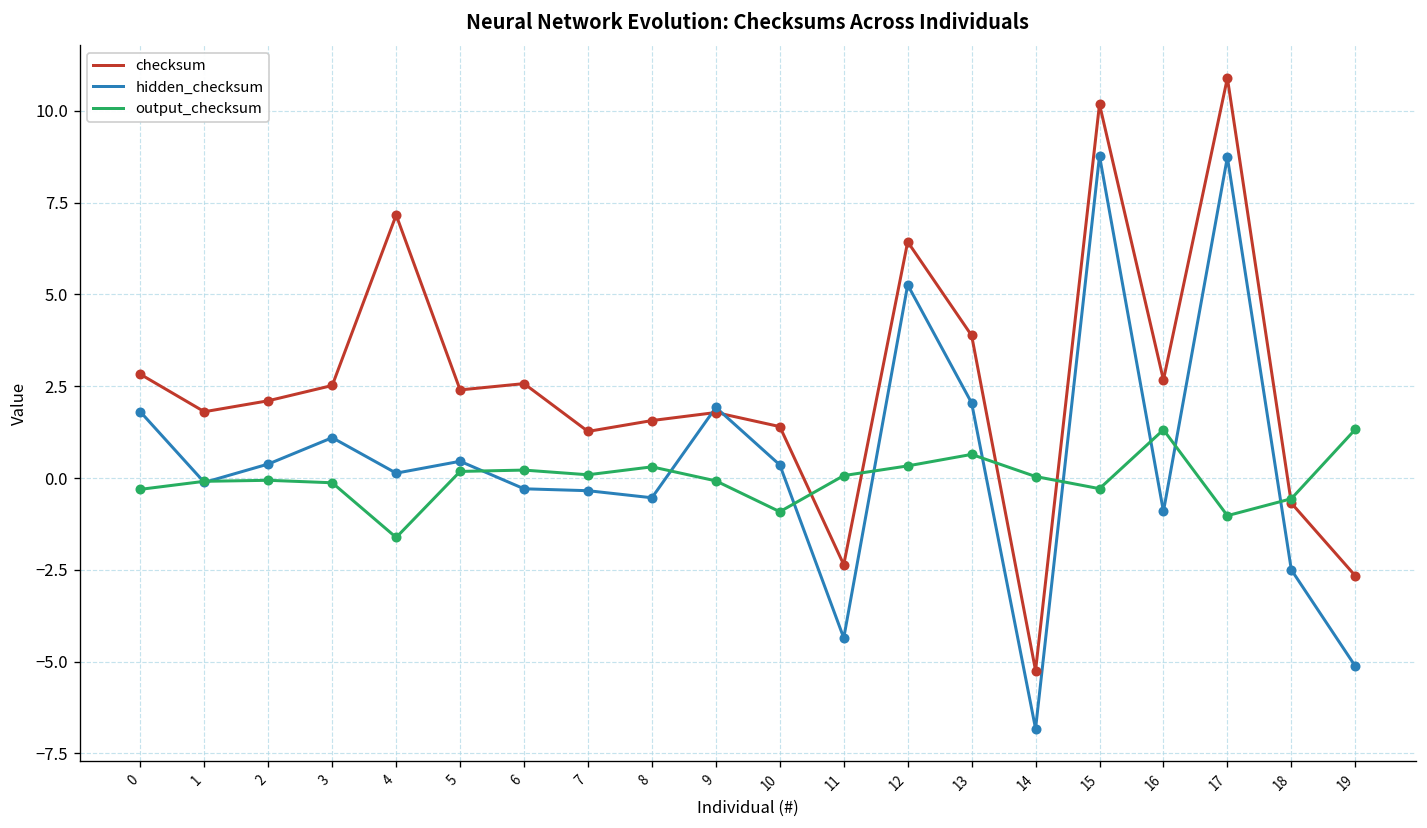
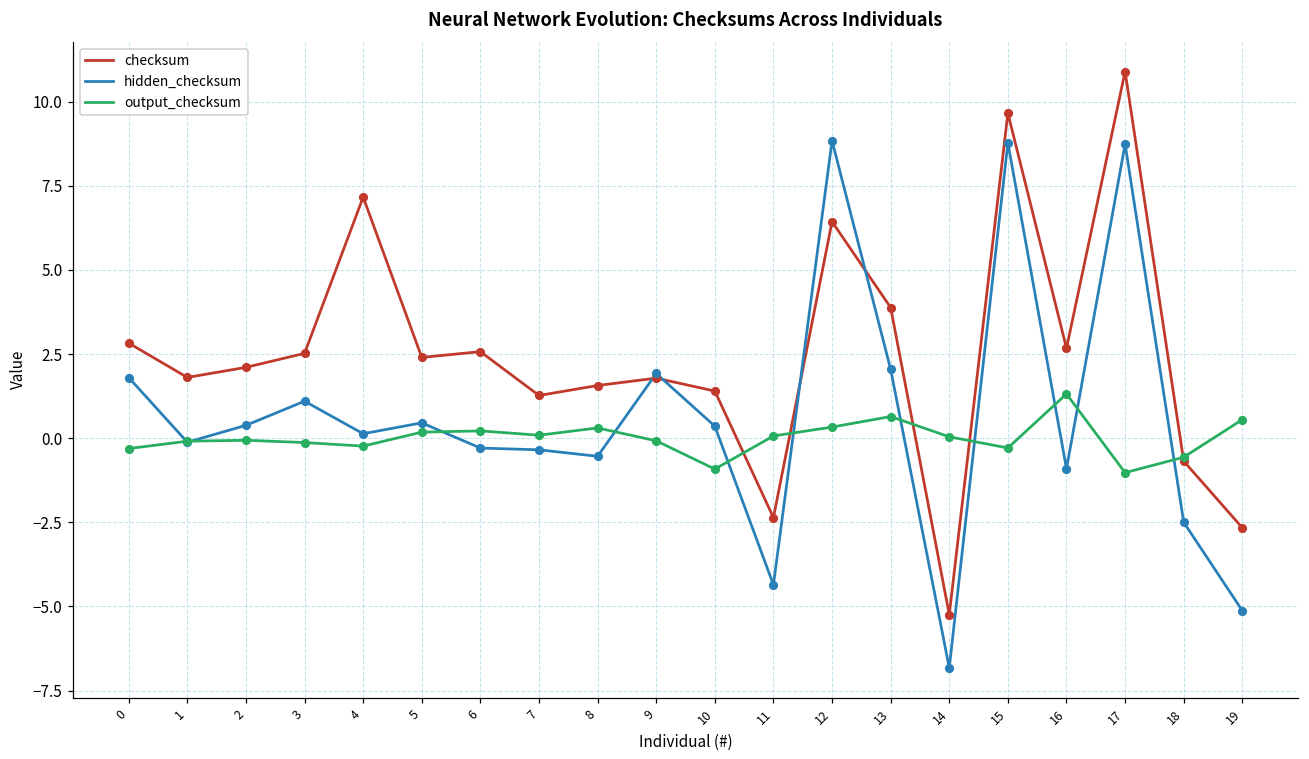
  {
    "checksum": {
      "0": 2.8,
      "1": 1.8,
      "2": 2.1,
      "3": 2.5,
      "4": 7.2,
      "5": 2.4,
      "6": 2.6,
      "7": 1.3,
      "8": 1.6,
      "9": 1.8,
      "10": 1.4,
      "11": -2.4,
      "12": 6.4,
      "13": 3.9,
      "14": -5.2,
-     "15": 10.2,
+     "15": 9.7,
      "16": 2.7,
      "17": 10.9,
      "18": -0.7,
      "19": -2.7
    },
    "hidden_checksum": {
      "0": 1.8,
      "2": 0.4,
      "3": 1.1,
      "4": 0.1,
      "5": 0.5,
      "6": -0.3,
      "7": -0.3,
      "8": -0.5,
      "9": 1.9,
      "10": 0.4,
      "11": -4.4,
-     "12": 5.3,
+     "12": 8.8,
      "13": 2.0,
      "14": -6.8,
      "15": 8.8,
      "16": -0.9,
      "17": 8.7,
      "18": -2.5,
      "19": -5.1
    },
    "output_checksum": {
      "0": -0.3,
      "2": -0.1,
      "3": -0.1,
-     "4": -1.6,
+     "4": -0.2,
      "5": 0.2,
      "6": 0.2,
      "7": 0.1,
      "8": 0.3,
      "9": -0.1,
      "10": -0.9,
      "11": 0.1,
      "12": 0.3,
      "13": 0.6,
      "14": 0.0,
      "15": -0.3,
      "16": 1.3,
      "17": -1.0,
      "18": -0.6,
-     "19": 1.3
+     "19": 0.6
    }
  }
